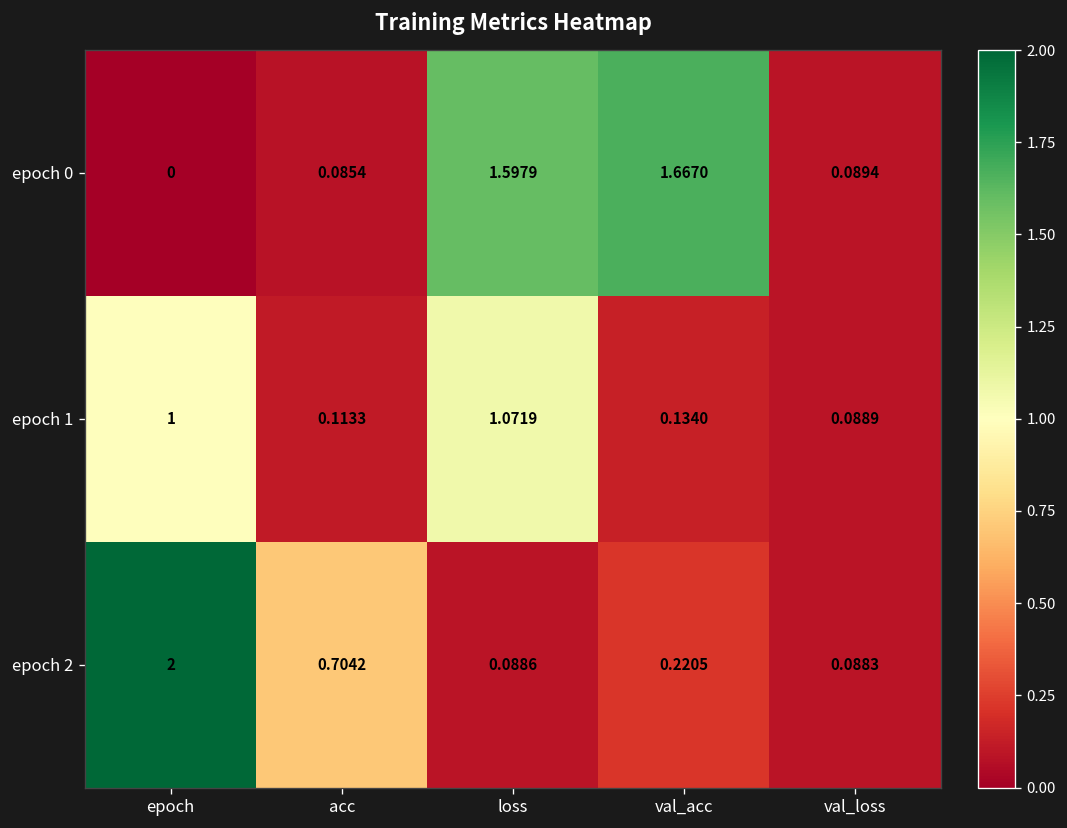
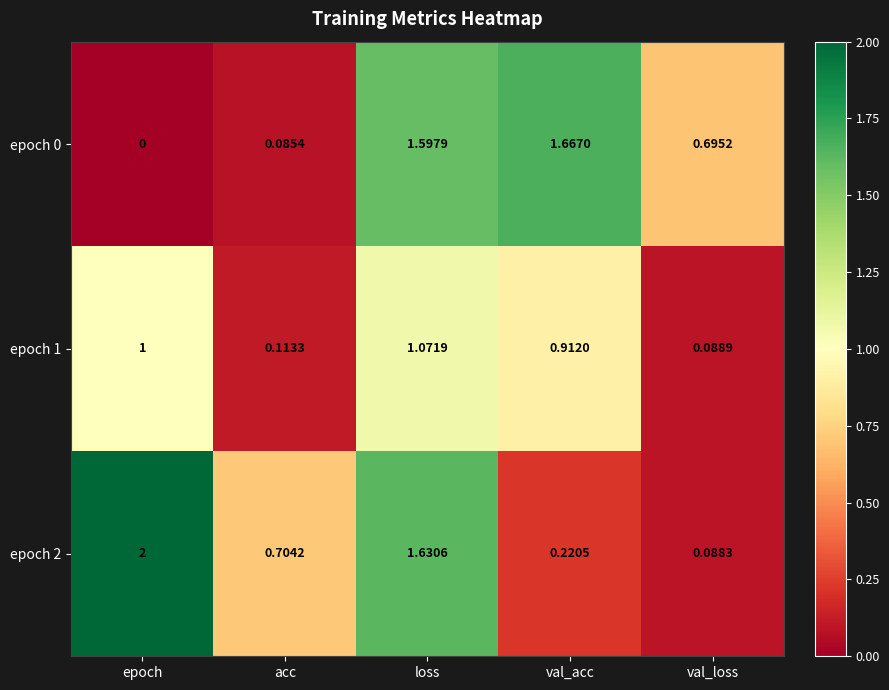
  {
    "epoch 0": {
      "epoch": 0,
      "acc": 0.0854,
      "loss": 1.5979,
      "val_acc": 1.6670,
-     "val_loss": 0.0894
+     "val_loss": 0.6952
    },
    "epoch 1": {
      "epoch": 1,
      "acc": 0.1133,
      "loss": 1.0719,
-     "val_acc": 0.1340,
+     "val_acc": 0.9120,
      "val_loss": 0.0889
    },
    "epoch 2": {
      "epoch": 2,
      "acc": 0.7042,
-     "loss": 0.0886,
+     "loss": 1.6306,
      "val_acc": 0.2205,
      "val_loss": 0.0883
    }
  }
